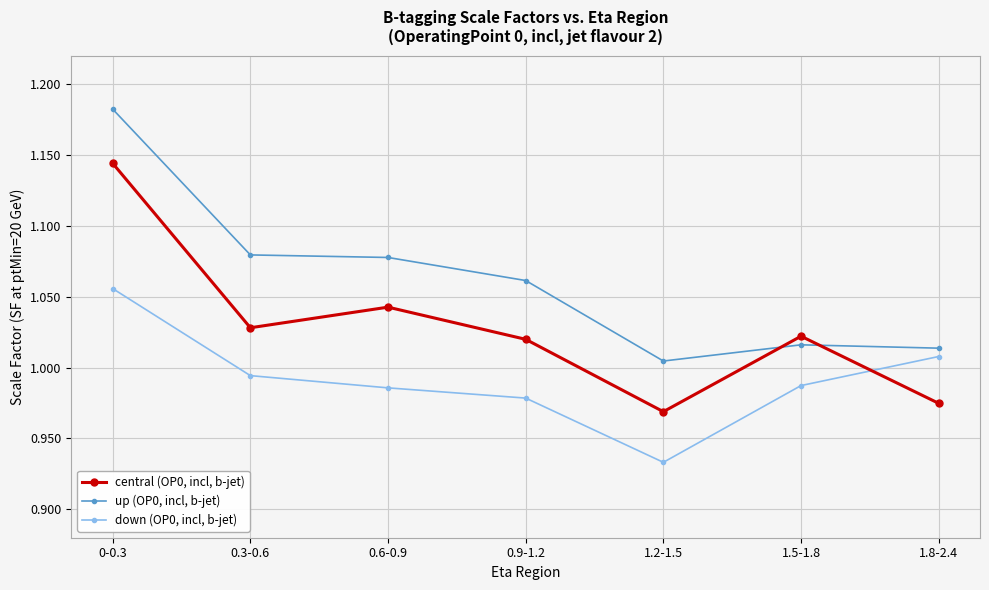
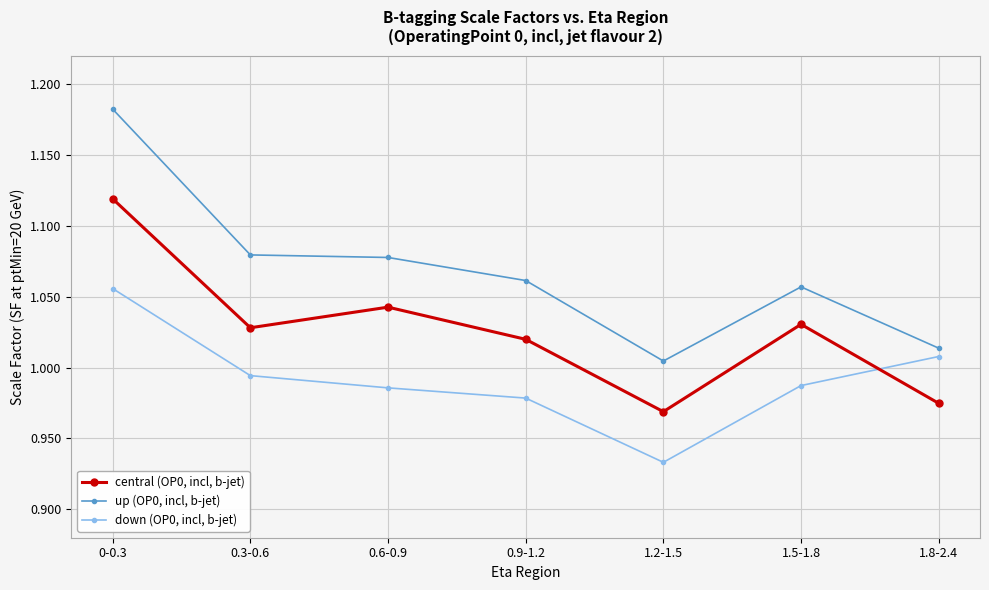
  {
    "central (OP0, incl, b-jet)": {
-     "0-0.3": 1.144,
+     "0-0.3": 1.119,
      "0.3-0.6": 1.028,
      "0.6-0.9": 1.043,
      "0.9-1.2": 1.020,
      "1.2-1.5": 0.969,
-     "1.5-1.8": 1.022,
+     "1.5-1.8": 1.030,
      "1.8-2.4": 0.975
    },
    "up (OP0, incl, b-jet)": {
      "0-0.3": 1.182,
      "0.3-0.6": 1.079,
      "0.6-0.9": 1.078,
      "0.9-1.2": 1.061,
      "1.2-1.5": 1.005,
-     "1.5-1.8": 1.016,
+     "1.5-1.8": 1.057,
      "1.8-2.4": 1.014
    },
    "down (OP0, incl, b-jet)": {
      "0-0.3": 1.056,
      "0.3-0.6": 0.994,
      "0.6-0.9": 0.986,
      "0.9-1.2": 0.978,
      "1.2-1.5": 0.933,
      "1.5-1.8": 0.987,
      "1.8-2.4": 1.008
    }
  }
